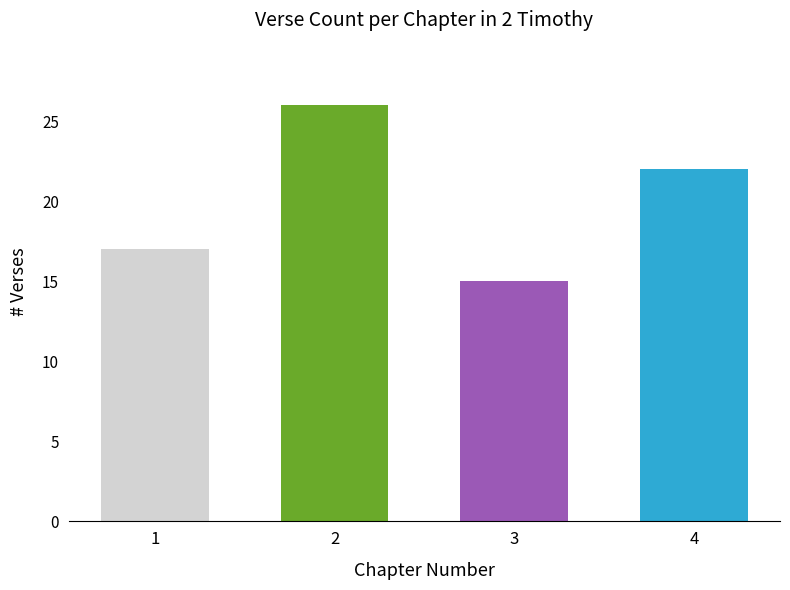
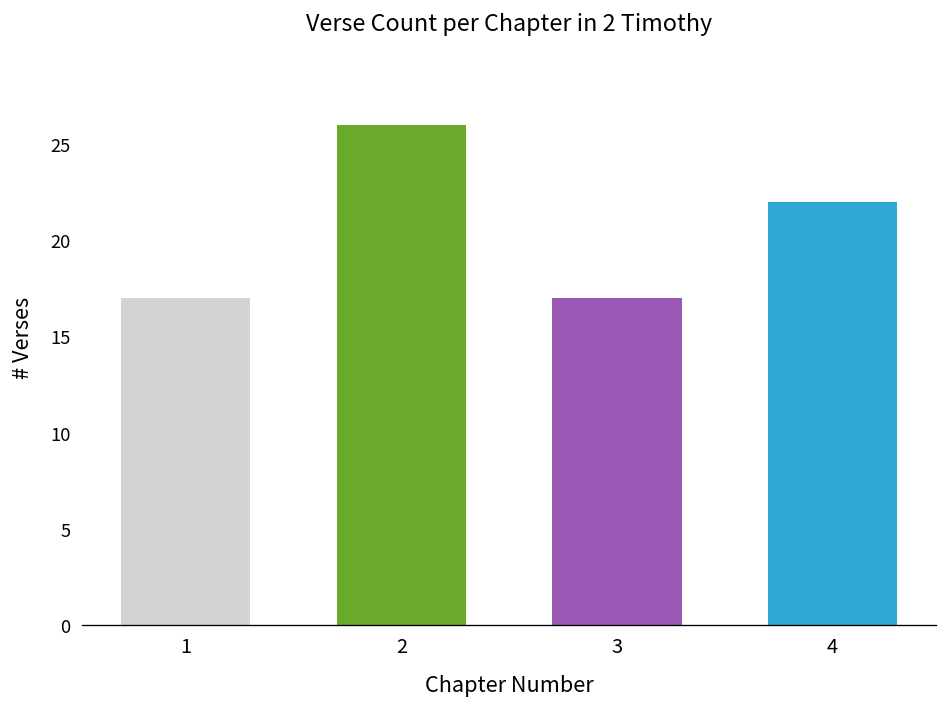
  {
    "1": 17,
    "2": 26,
-   "3": 15,
+   "3": 17,
    "4": 22
  }
